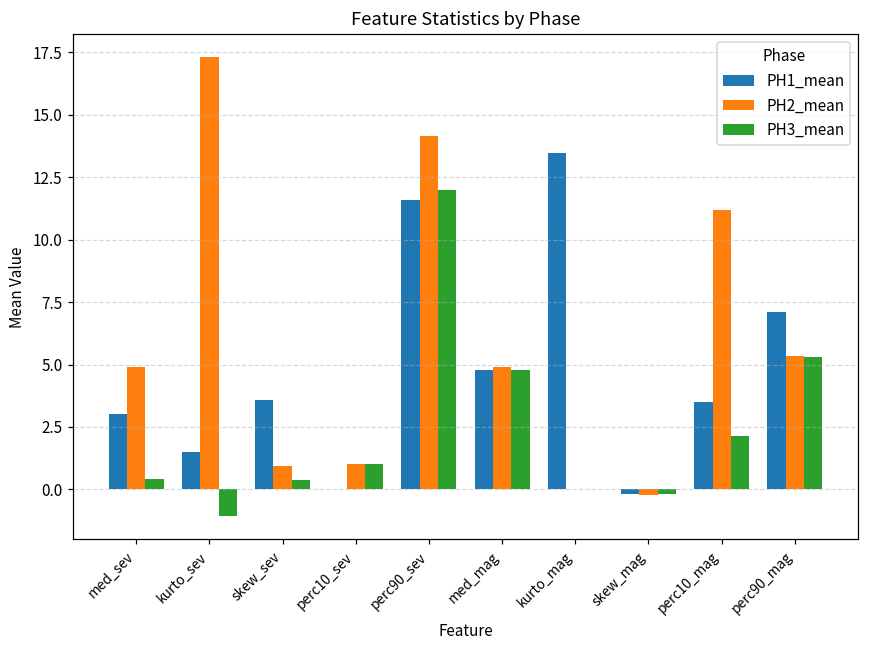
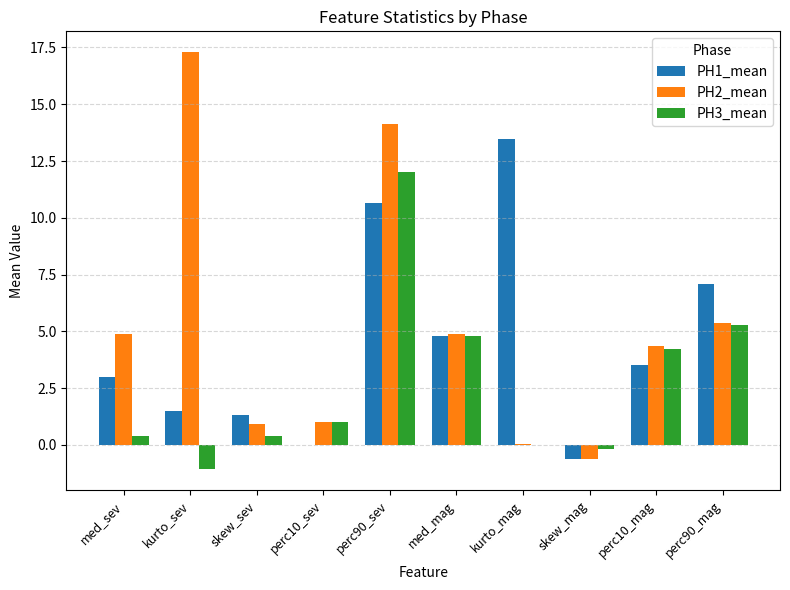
  {
    "PH1_mean": {
      "med_sev": 3.0,
      "kurto_sev": 1.5,
-     "skew_sev": 3.6,
+     "skew_sev": 1.3,
      "perc10_sev": 0.0,
-     "perc90_sev": 11.6,
+     "perc90_sev": 10.7,
      "med_mag": 4.8,
      "kurto_mag": 13.5,
-     "skew_mag": -0.2,
+     "skew_mag": -0.6,
      "perc10_mag": 3.5,
      "perc90_mag": 7.1
    },
    "PH2_mean": {
      "med_sev": 4.9,
      "kurto_sev": 17.3,
      "skew_sev": 0.9,
      "perc10_sev": 1.0,
      "perc90_sev": 14.2,
      "med_mag": 4.9,
-     "skew_mag": -0.2,
-     "perc10_mag": 11.2,
+     "skew_mag": -0.6,
+     "perc10_mag": 4.4,
      "perc90_mag": 5.4
    },
    "PH3_mean": {
      "med_sev": 0.4,
      "kurto_sev": -1.1,
      "skew_sev": 0.4,
      "perc10_sev": 1.0,
      "perc90_sev": 12.0,
      "med_mag": 4.8,
      "skew_mag": -0.2,
-     "perc10_mag": 2.1,
+     "perc10_mag": 4.2,
      "perc90_mag": 5.3
    }
  }
